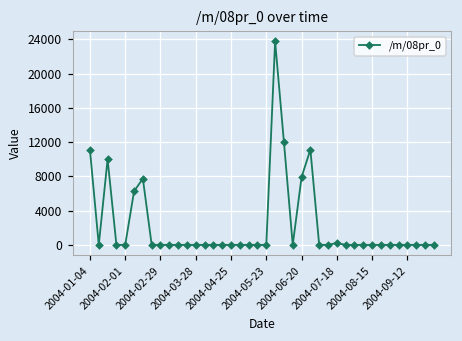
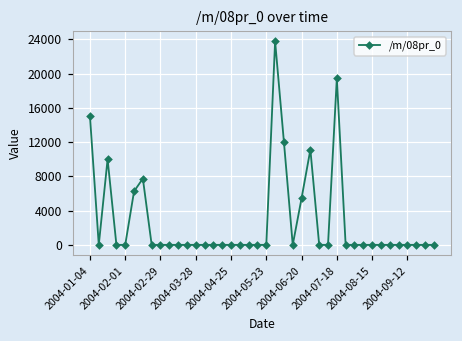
  {
-   "2004-01-04": 11000,
+   "2004-01-04": 15000,
    "2004-02-01": 0,
    "2004-02-29": 0,
    "2004-03-28": 0,
    "2004-04-25": 0,
    "2004-05-23": 0,
-   "2004-06-20": 8000,
-   "2004-07-18": 0,
+   "2004-06-20": 5000,
+   "2004-07-18": 19000,
    "2004-08-15": 0,
    "2004-09-12": 0
  }
